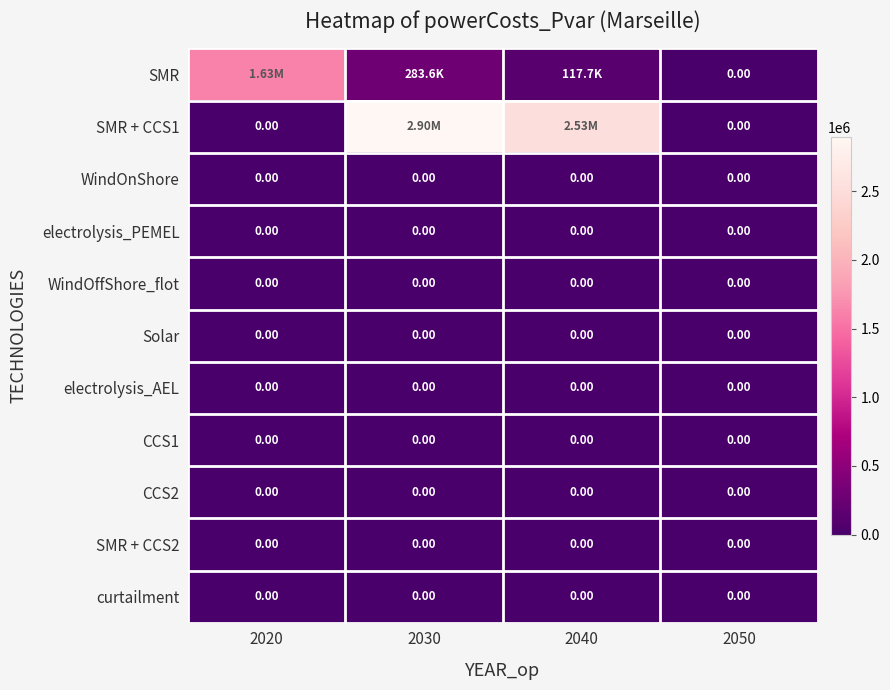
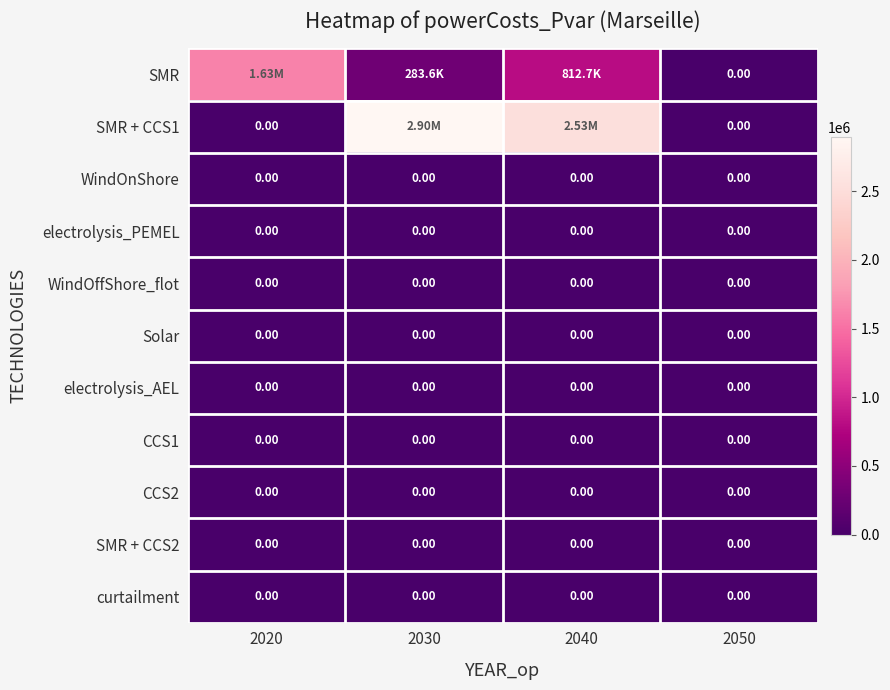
  {
    "SMR": {
      "2020": "1.63M",
      "2030": "283.6K",
-     "2040": "117.7K",
+     "2040": "812.7K",
      "2050": "0.00"
    },
    "SMR + CCS1": {
      "2020": "0.00",
      "2030": "2.90M",
      "2040": "2.53M",
      "2050": "0.00"
    },
    "WindOnShore": {
      "2020": "0.00",
      "2030": "0.00",
      "2040": "0.00",
      "2050": "0.00"
    },
    "electrolysis_PEMEL": {
      "2020": "0.00",
      "2030": "0.00",
      "2040": "0.00",
      "2050": "0.00"
    },
    "WindOffShore_flot": {
      "2020": "0.00",
      "2030": "0.00",
      "2040": "0.00",
      "2050": "0.00"
    },
    "Solar": {
      "2020": "0.00",
      "2030": "0.00",
      "2040": "0.00",
      "2050": "0.00"
    },
    "electrolysis_AEL": {
      "2020": "0.00",
      "2030": "0.00",
      "2040": "0.00",
      "2050": "0.00"
    },
    "CCS1": {
      "2020": "0.00",
      "2030": "0.00",
      "2040": "0.00",
      "2050": "0.00"
    },
    "CCS2": {
      "2020": "0.00",
      "2030": "0.00",
      "2040": "0.00",
      "2050": "0.00"
    },
    "SMR + CCS2": {
      "2020": "0.00",
      "2030": "0.00",
      "2040": "0.00",
      "2050": "0.00"
    },
    "curtailment": {
      "2020": "0.00",
      "2030": "0.00",
      "2040": "0.00",
      "2050": "0.00"
    }
  }
